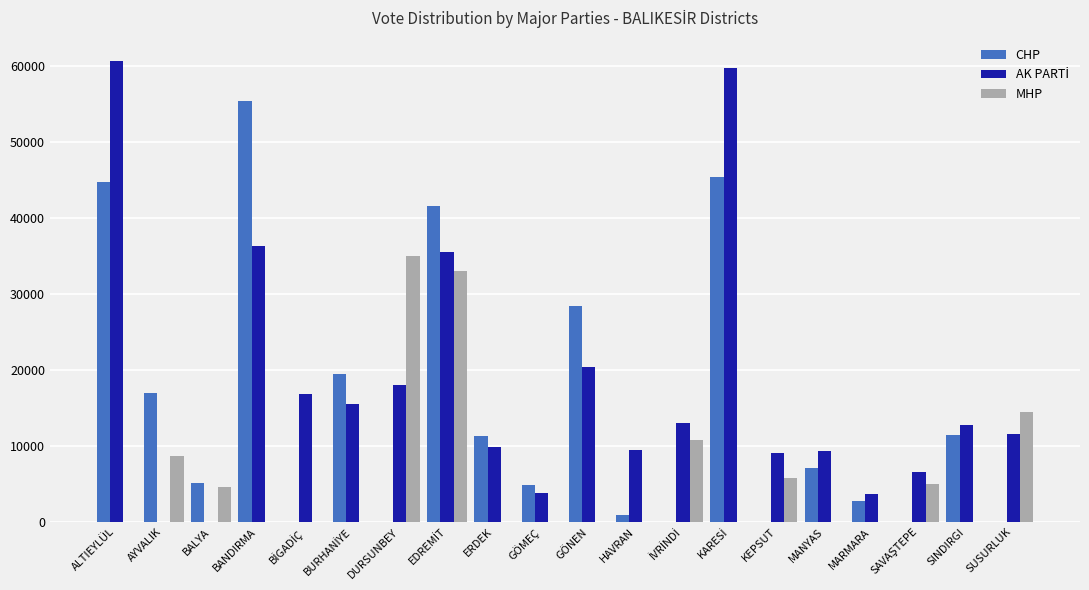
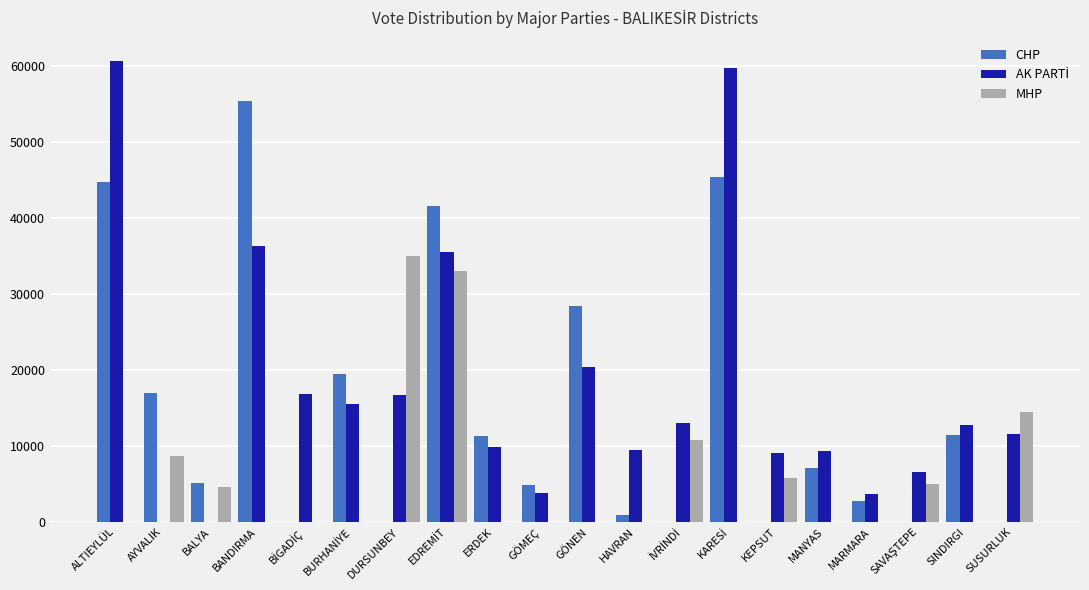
  {
    "CHP": {
      "ALTIEYLÜL": 45000,
      "AYVALIK": 17000,
      "BALYA": 5000,
      "BANDIRMA": 55000,
      "BİGADİÇ": 0,
      "BURHANİYE": 20000,
      "DURSUNBEY": 0,
      "EDREMİT": 42000,
      "ERDEK": 11000,
      "GÖMEÇ": 5000,
      "GÖNEN": 28000,
      "HAVRAN": 1000,
      "İVRİNDİ": 0,
      "KARESİ": 45000,
      "KEPSUT": 0,
      "MANYAS": 7000,
      "MARMARA": 3000,
      "SAVAŞTEPE": 0,
      "SINDIRGI": 11000,
      "SUSURLUK": 0
    },
    "AK PARTİ": {
      "ALTIEYLÜL": 61000,
      "AYVALIK": 0,
      "BALYA": 0,
      "BANDIRMA": 36000,
      "BİGADİÇ": 17000,
      "BURHANİYE": 16000,
-     "DURSUNBEY": 18000,
+     "DURSUNBEY": 17000,
      "EDREMİT": 36000,
      "ERDEK": 10000,
      "GÖMEÇ": 4000,
      "GÖNEN": 20000,
      "HAVRAN": 9000,
      "İVRİNDİ": 13000,
      "KARESİ": 60000,
      "KEPSUT": 9000,
      "MANYAS": 9000,
      "MARMARA": 4000,
      "SAVAŞTEPE": 7000,
      "SINDIRGI": 13000,
      "SUSURLUK": 12000
    },
    "MHP": {
      "ALTIEYLÜL": 0,
      "AYVALIK": 9000,
      "BALYA": 5000,
      "BANDIRMA": 0,
      "BİGADİÇ": 0,
      "BURHANİYE": 0,
      "DURSUNBEY": 35000,
      "EDREMİT": 33000,
      "ERDEK": 0,
      "GÖMEÇ": 0,
      "GÖNEN": 0,
      "HAVRAN": 0,
      "İVRİNDİ": 11000,
      "KARESİ": 0,
      "KEPSUT": 6000,
      "MANYAS": 0,
      "MARMARA": 0,
      "SAVAŞTEPE": 5000,
      "SINDIRGI": 0,
      "SUSURLUK": 15000
    }
  }
